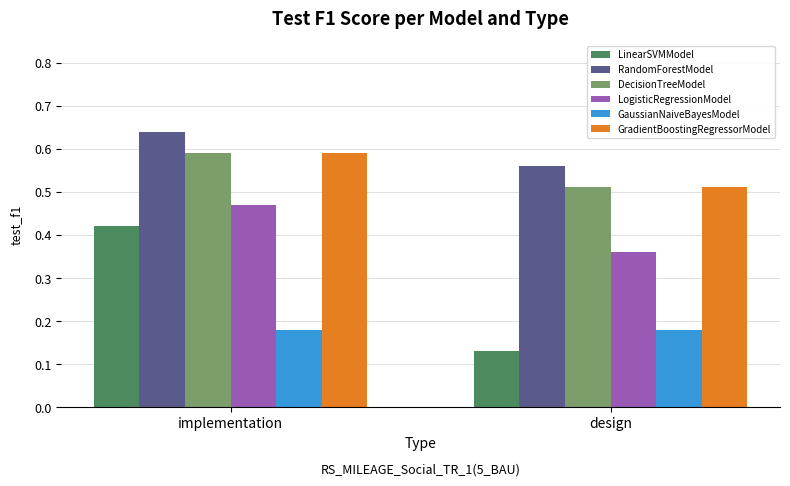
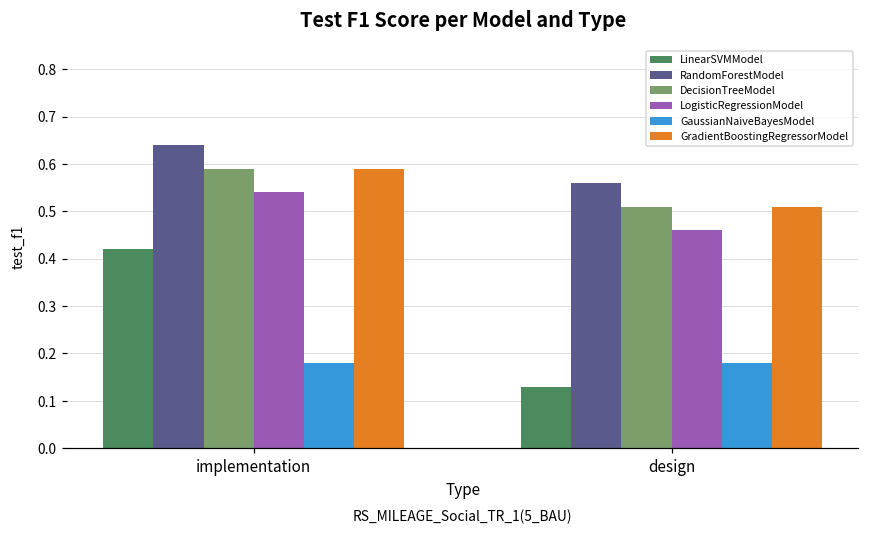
  {
    "RandomForestModel": {
      "implementation": 0.64,
      "design": 0.56
    },
    "LogisticRegressionModel": {
-     "implementation": 0.47,
-     "design": 0.36
+     "implementation": 0.54,
+     "design": 0.46
    },
    "GaussianNaiveBayesModel": {
      "implementation": 0.18,
      "design": 0.18
    },
    "GradientBoostingRegressorModel": {
      "implementation": 0.59,
      "design": 0.51
    }
  }
